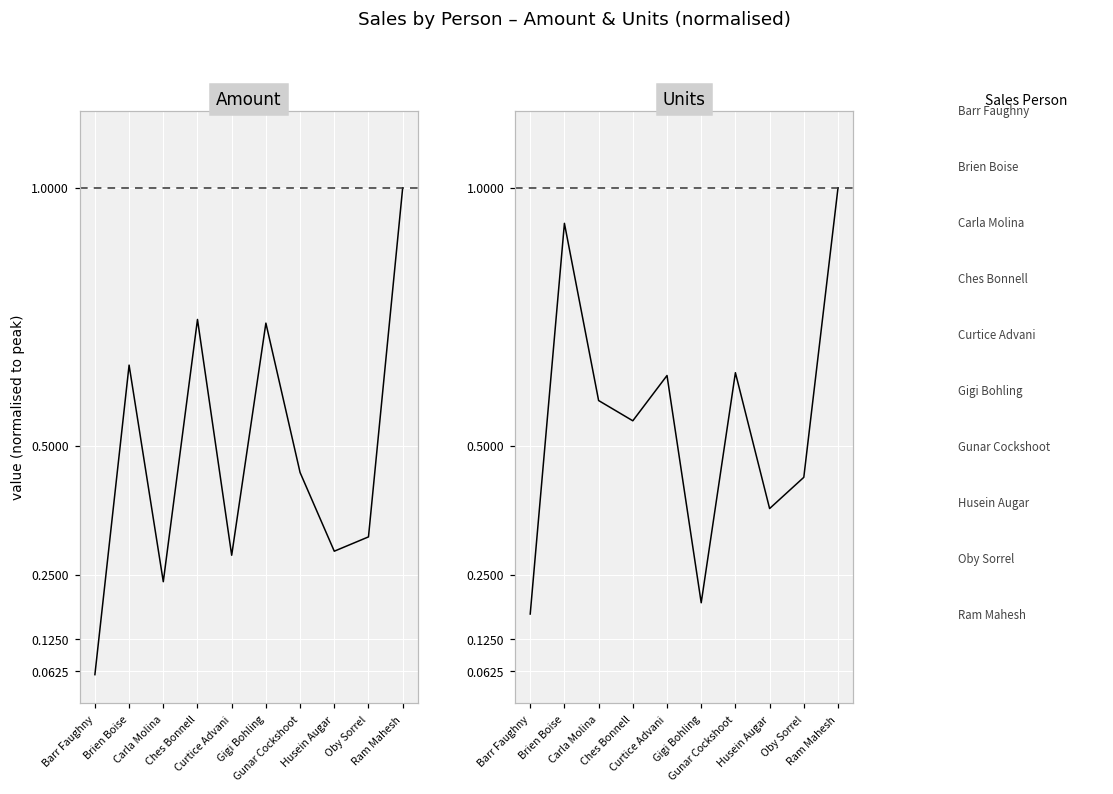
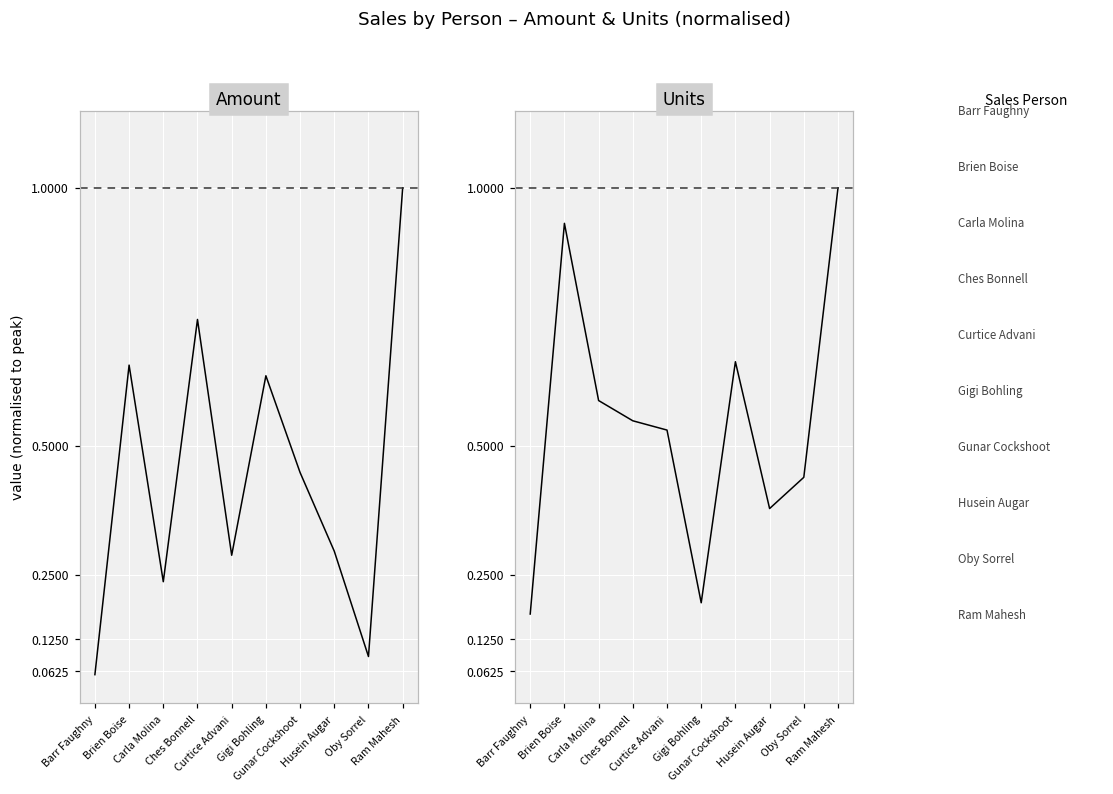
  {
    "Amount": {
      "Barr Faughny": 0.06,
      "Brien Boise": 0.66,
      "Carla Molina": 0.24,
      "Ches Bonnell": 0.74,
      "Curtice Advani": 0.29,
-     "Gigi Bohling": 0.74,
+     "Gigi Bohling": 0.64,
      "Gunar Cockshoot": 0.45,
      "Husein Augar": 0.30,
-     "Oby Sorrel": 0.32,
+     "Oby Sorrel": 0.09,
      "Ram Mahesh": 1.00
    },
    "Units": {
      "Barr Faughny": 0.17,
      "Brien Boise": 0.93,
      "Carla Molina": 0.59,
      "Ches Bonnell": 0.55,
-     "Curtice Advani": 0.64,
+     "Curtice Advani": 0.53,
      "Gigi Bohling": 0.20,
-     "Gunar Cockshoot": 0.64,
+     "Gunar Cockshoot": 0.66,
      "Husein Augar": 0.38,
      "Oby Sorrel": 0.44,
      "Ram Mahesh": 1.00
    }
  }
